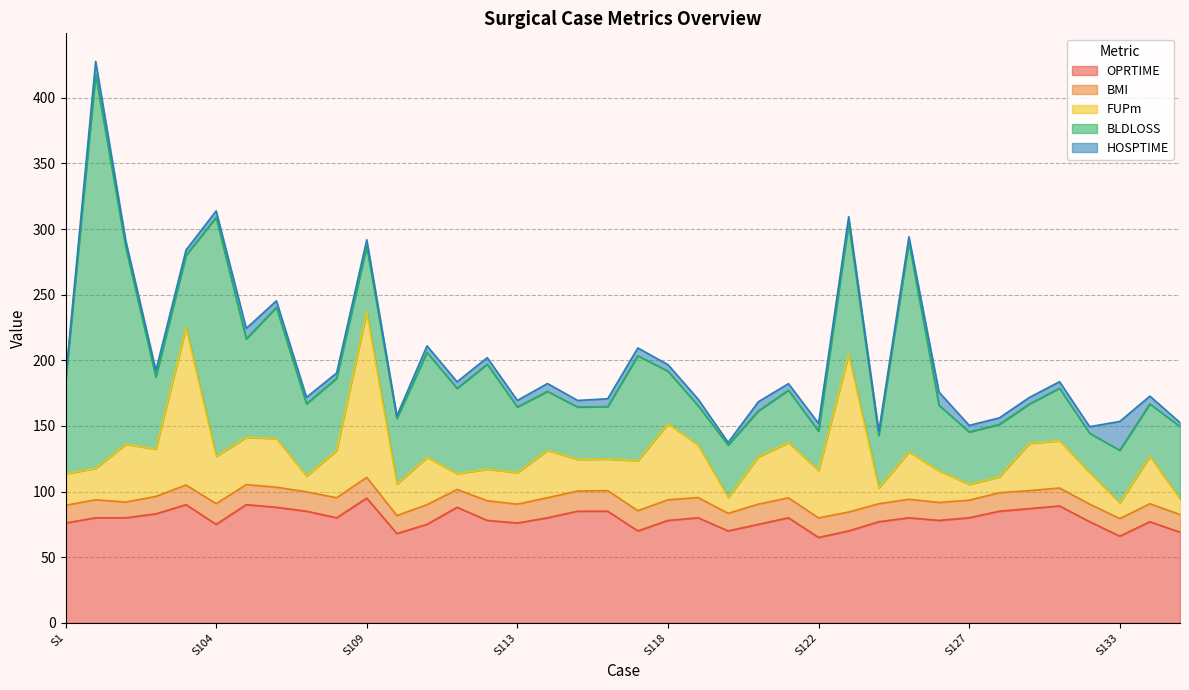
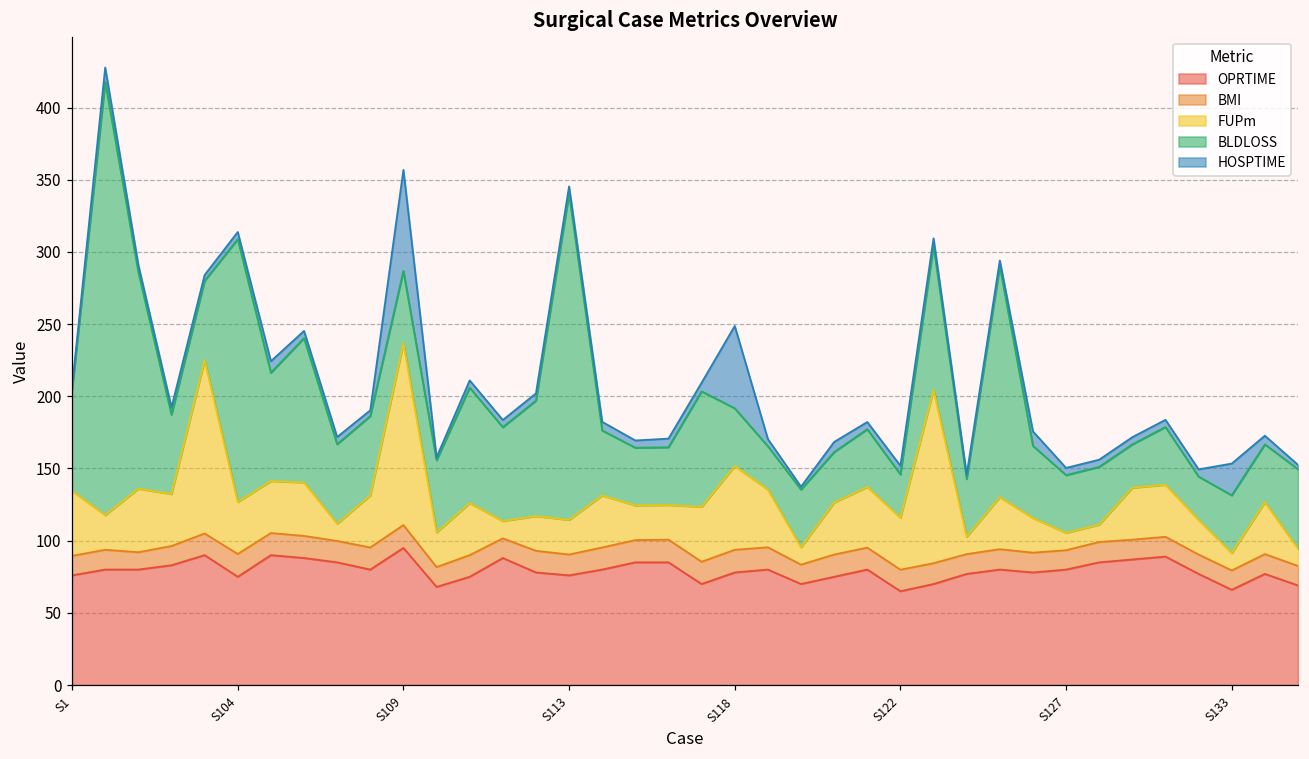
  {
    "FUPm": {
-     "S1": 24,
+     "S1": 45,
      "S104": 36,
      "S109": 126,
      "S113": 24,
      "S118": 58,
      "S122": 36,
      "S127": 12,
      "S133": 12
    },
    "BLDLOSS": {
      "S1": 70,
      "S104": 182,
      "S109": 50,
-     "S113": 50,
+     "S113": 226,
      "S118": 40,
      "S122": 30,
      "S127": 40,
      "S133": 40
    },
    "HOSPTIME": {
      "S1": 2,
      "S104": 5,
-     "S109": 5,
+     "S109": 70,
      "S113": 5,
-     "S118": 5,
+     "S118": 57,
      "S122": 6,
      "S127": 5,
      "S133": 22
    }
  }
